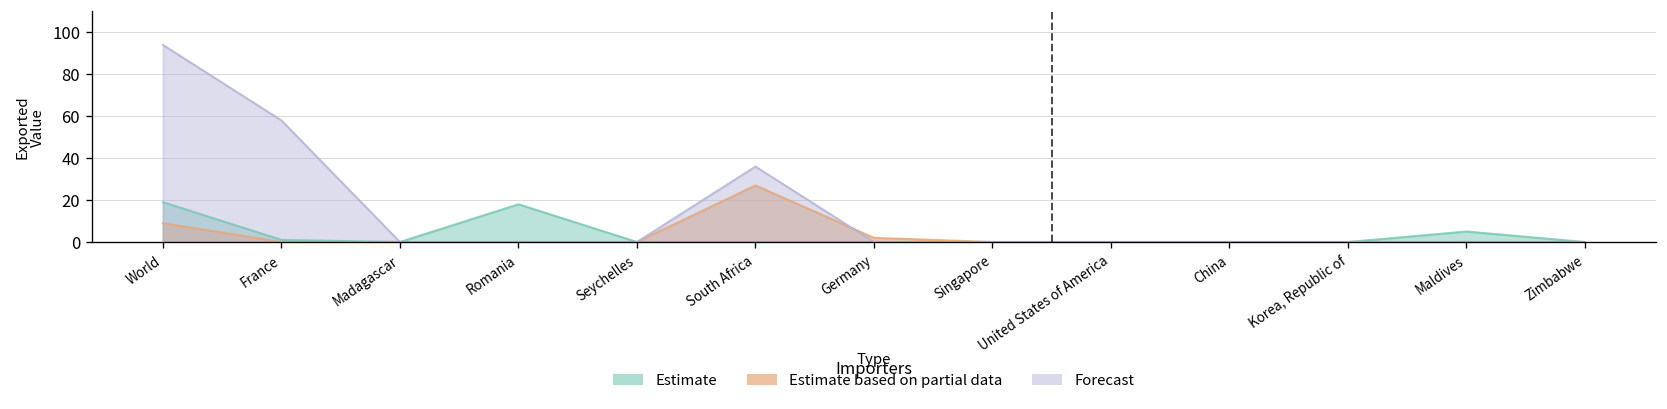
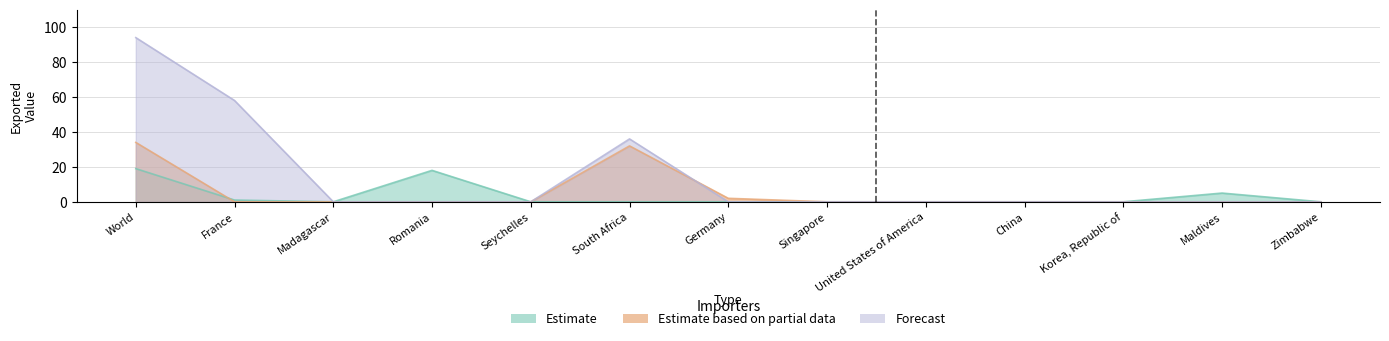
  {
    "Estimate based on partial data": {
-     "World": 9,
-     "South Africa": 27,
+     "World": 34,
+     "South Africa": 32,
      "Germany": 2
    }
  }
